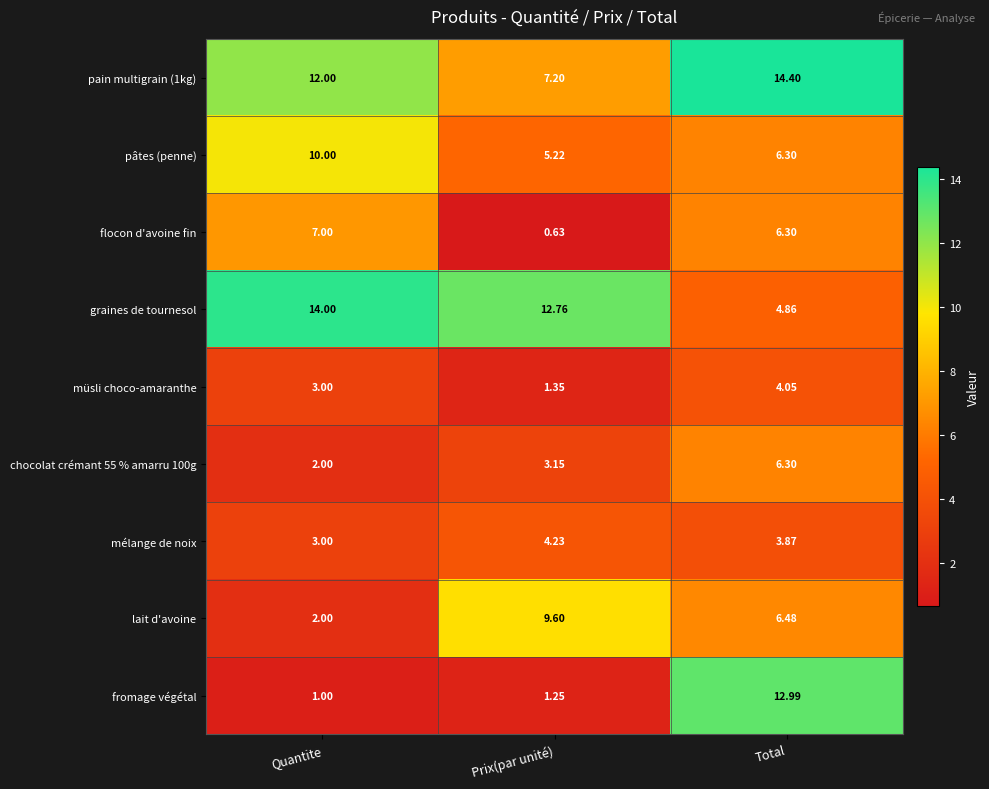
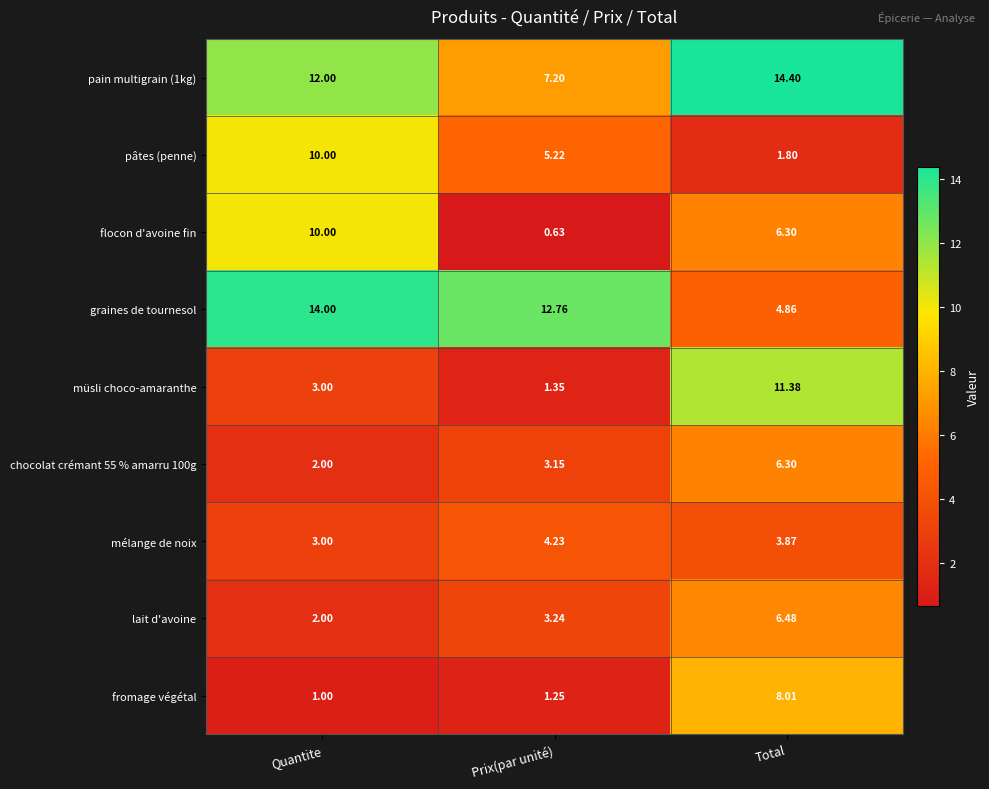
  {
    "pain multigrain (1kg)": {
      "Quantite": 12.00,
      "Prix(par unité)": 7.20,
      "Total": 14.40
    },
    "pâtes (penne)": {
      "Quantite": 10.00,
      "Prix(par unité)": 5.22,
-     "Total": 6.30
+     "Total": 1.80
    },
    "flocon d'avoine fin": {
-     "Quantite": 7.00,
+     "Quantite": 10.00,
      "Prix(par unité)": 0.63,
      "Total": 6.30
    },
    "graines de tournesol": {
      "Quantite": 14.00,
      "Prix(par unité)": 12.76,
      "Total": 4.86
    },
    "müsli choco-amaranthe": {
      "Quantite": 3.00,
      "Prix(par unité)": 1.35,
-     "Total": 4.05
+     "Total": 11.38
    },
    "chocolat crémant 55 % amarru 100g": {
      "Quantite": 2.00,
      "Prix(par unité)": 3.15,
      "Total": 6.30
    },
    "mélange de noix": {
      "Quantite": 3.00,
      "Prix(par unité)": 4.23,
      "Total": 3.87
    },
    "lait d'avoine": {
      "Quantite": 2.00,
-     "Prix(par unité)": 9.60,
+     "Prix(par unité)": 3.24,
      "Total": 6.48
    },
    "fromage végétal": {
      "Quantite": 1.00,
      "Prix(par unité)": 1.25,
-     "Total": 12.99
+     "Total": 8.01
    }
  }
